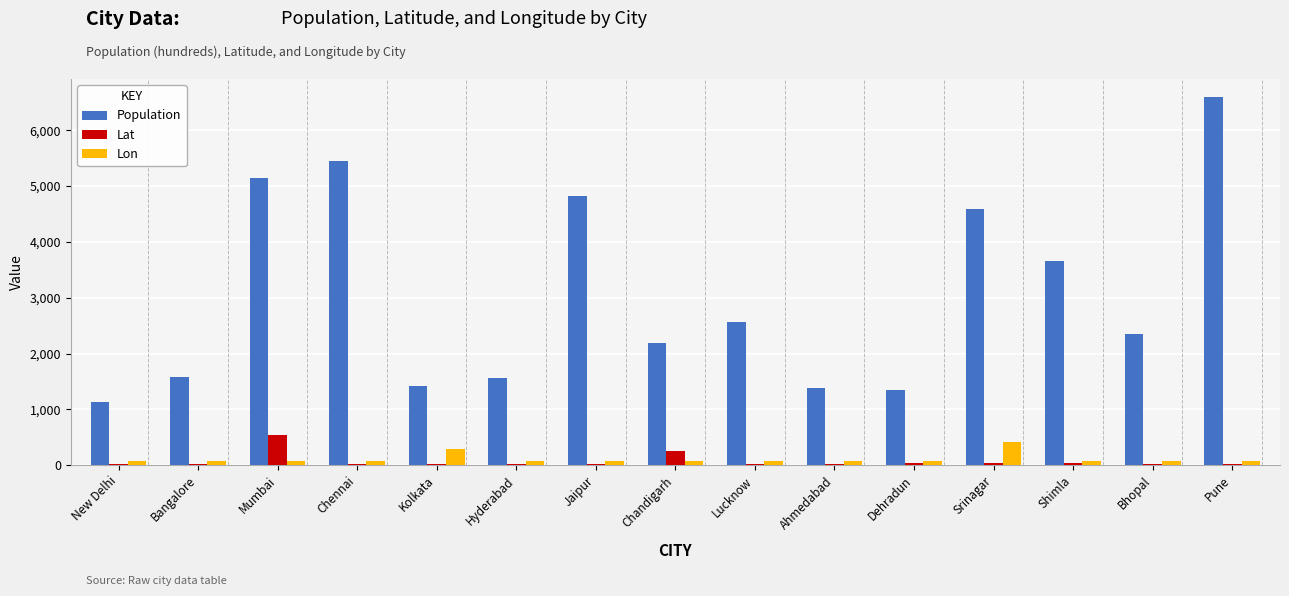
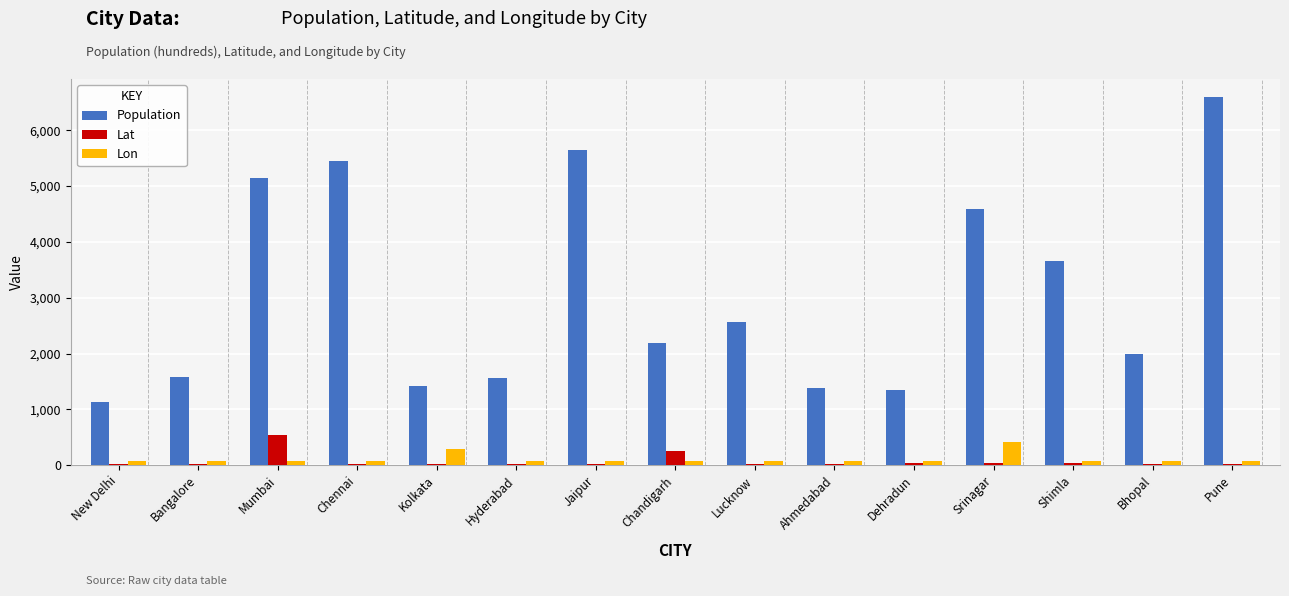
  {
    "Population": {
      "New Delhi": "1,100",
      "Bangalore": "1,600",
      "Mumbai": "5,100",
      "Chennai": "5,500",
      "Kolkata": "1,400",
      "Hyderabad": "1,600",
-     "Jaipur": "4,800",
+     "Jaipur": "5,700",
      "Chandigarh": "2,200",
      "Lucknow": "2,600",
      "Ahmedabad": "1,400",
      "Dehradun": "1,400",
      "Srinagar": "4,600",
      "Shimla": "3,700",
-     "Bhopal": "2,400",
+     "Bhopal": "2,000",
      "Pune": "6,600"
    },
    "Lat": {
      "Mumbai": "500",
      "Chandigarh": "300"
    },
    "Lon": {
      "New Delhi": "100",
      "Bangalore": "100",
      "Mumbai": "100",
      "Chennai": "100",
      "Kolkata": "300",
      "Hyderabad": "100",
      "Jaipur": "100",
      "Chandigarh": "100",
      "Lucknow": "100",
      "Ahmedabad": "100",
      "Dehradun": "100",
      "Srinagar": "400",
      "Shimla": "100",
      "Bhopal": "100",
      "Pune": "100"
    }
  }
